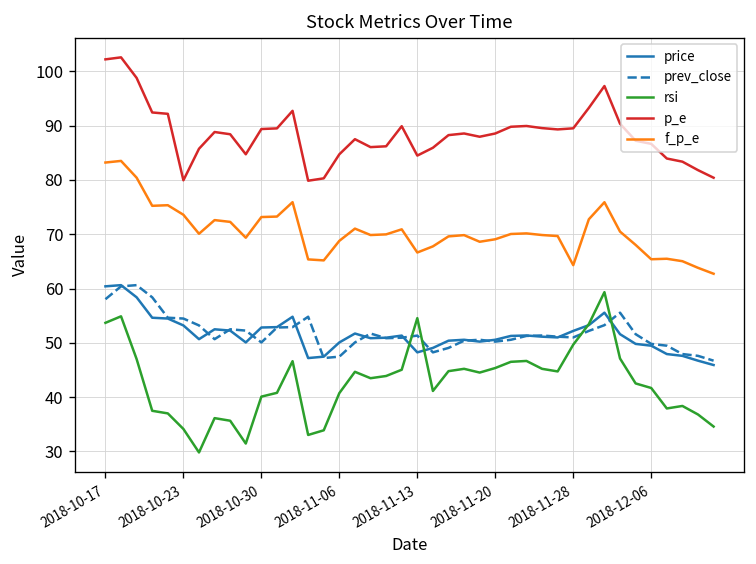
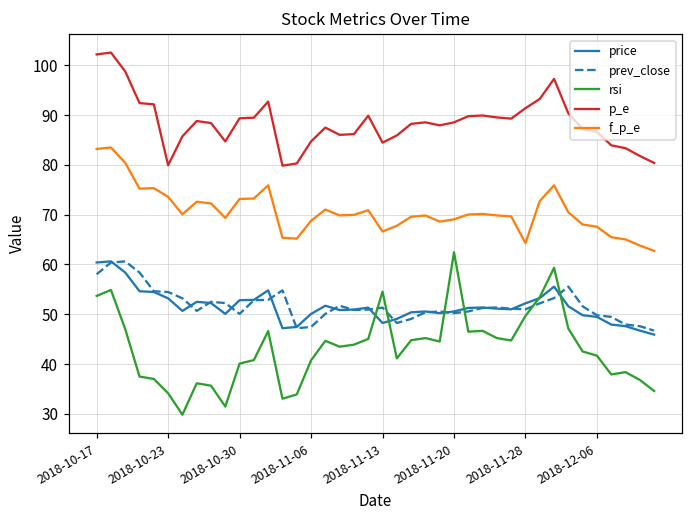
  {
    "rsi": {
      "2018-10-23": 34,
      "2018-10-30": 40,
      "2018-11-06": 41,
      "2018-11-13": 55,
-     "2018-11-20": 45,
+     "2018-11-20": 62,
      "2018-11-28": 50,
      "2018-12-06": 42
    },
    "p_e": {
      "2018-10-23": 80,
      "2018-10-30": 89,
      "2018-11-06": 85,
      "2018-11-13": 84,
      "2018-11-20": 89,
-     "2018-11-28": 90,
+     "2018-11-28": 91,
      "2018-12-06": 87
    },
    "f_p_e": {
      "2018-10-23": 74,
      "2018-10-30": 73,
      "2018-11-06": 69,
      "2018-11-13": 67,
      "2018-11-20": 69,
      "2018-11-28": 64,
-     "2018-12-06": 65
+     "2018-12-06": 68
    }
  }
